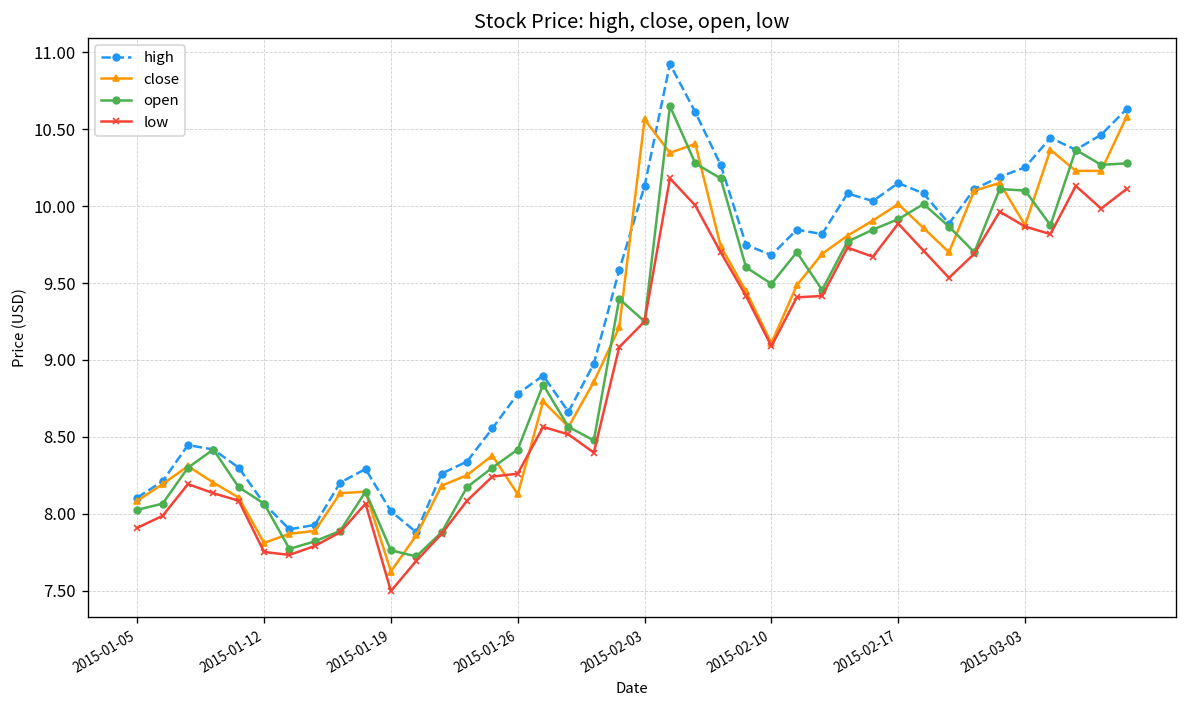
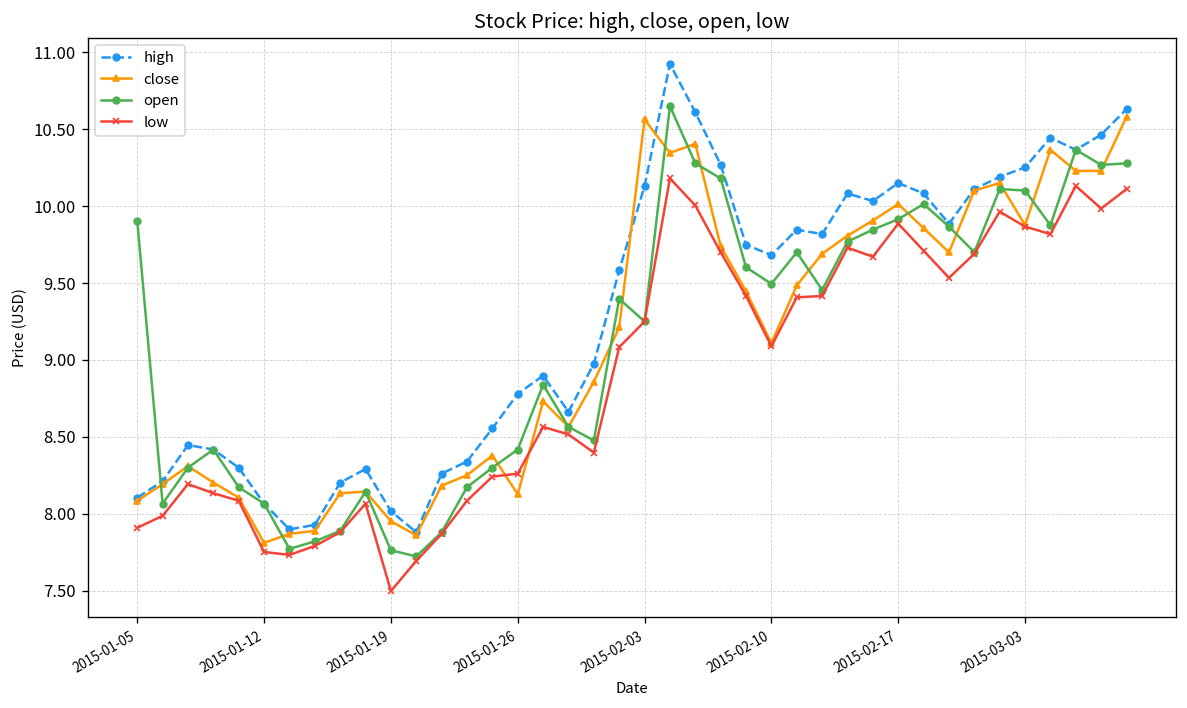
  {
    "high": {
      "2015-01-05": 8.11,
      "2015-01-19": 8.02,
      "2015-01-26": 8.78,
      "2015-02-03": 10.13,
      "2015-02-10": 9.68,
      "2015-02-17": 10.15,
      "2015-03-03": 10.25
    },
    "close": {
      "2015-01-05": 8.09,
      "2015-01-12": 7.81,
-     "2015-01-19": 7.63,
+     "2015-01-19": 7.95,
      "2015-01-26": 8.13,
      "2015-02-03": 10.56,
      "2015-02-10": 9.11,
      "2015-02-17": 10.01
    },
    "open": {
-     "2015-01-05": 8.03,
+     "2015-01-05": 9.90,
      "2015-01-19": 7.76,
      "2015-01-26": 8.42,
      "2015-02-10": 9.50,
      "2015-02-17": 9.92,
      "2015-03-03": 10.10
    },
    "low": {
      "2015-01-05": 7.91,
      "2015-01-12": 7.75,
      "2015-01-19": 7.50,
      "2015-01-26": 8.26,
      "2015-02-10": 9.09,
      "2015-02-17": 9.89
    }
  }
